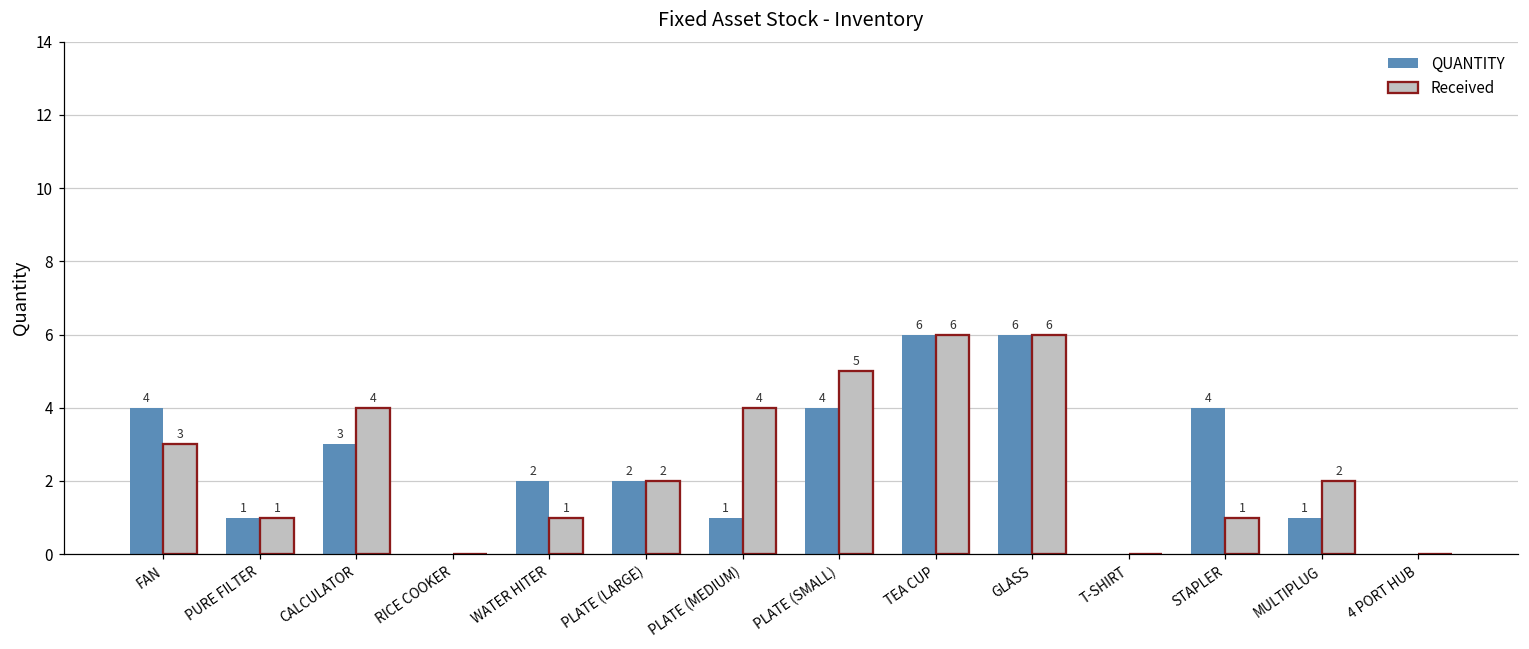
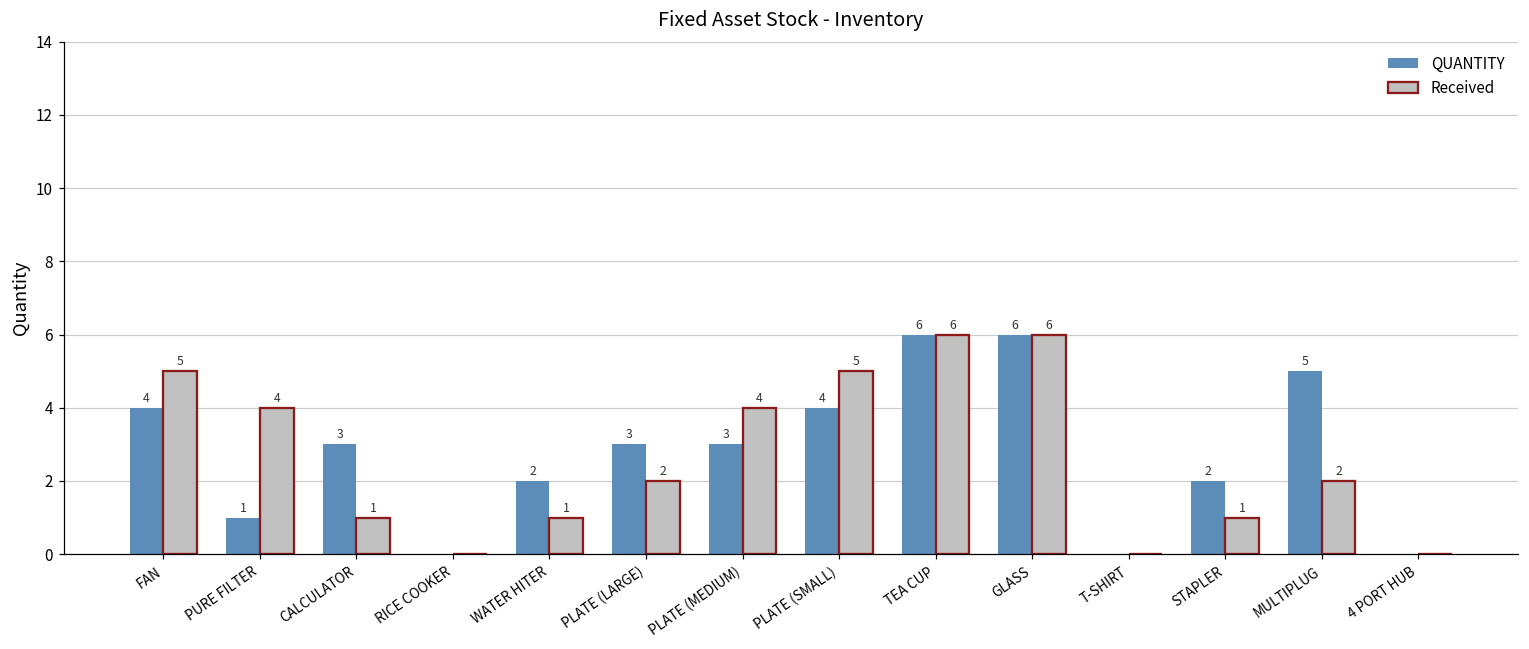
  {
    "QUANTITY": {
      "FAN": 4,
      "PURE FILTER": 1,
      "CALCULATOR": 3,
      "WATER HITER": 2,
-     "PLATE (LARGE)": 2,
-     "PLATE (MEDIUM)": 1,
+     "PLATE (LARGE)": 3,
+     "PLATE (MEDIUM)": 3,
      "PLATE (SMALL)": 4,
      "TEA CUP": 6,
      "GLASS": 6,
-     "STAPLER": 4,
-     "MULTIPLUG": 1
+     "STAPLER": 2,
+     "MULTIPLUG": 5
    },
    "Received": {
-     "FAN": 3,
-     "PURE FILTER": 1,
-     "CALCULATOR": 4,
+     "FAN": 5,
+     "PURE FILTER": 4,
+     "CALCULATOR": 1,
      "WATER HITER": 1,
      "PLATE (LARGE)": 2,
      "PLATE (MEDIUM)": 4,
      "PLATE (SMALL)": 5,
      "TEA CUP": 6,
      "GLASS": 6,
      "STAPLER": 1,
      "MULTIPLUG": 2
    }
  }
